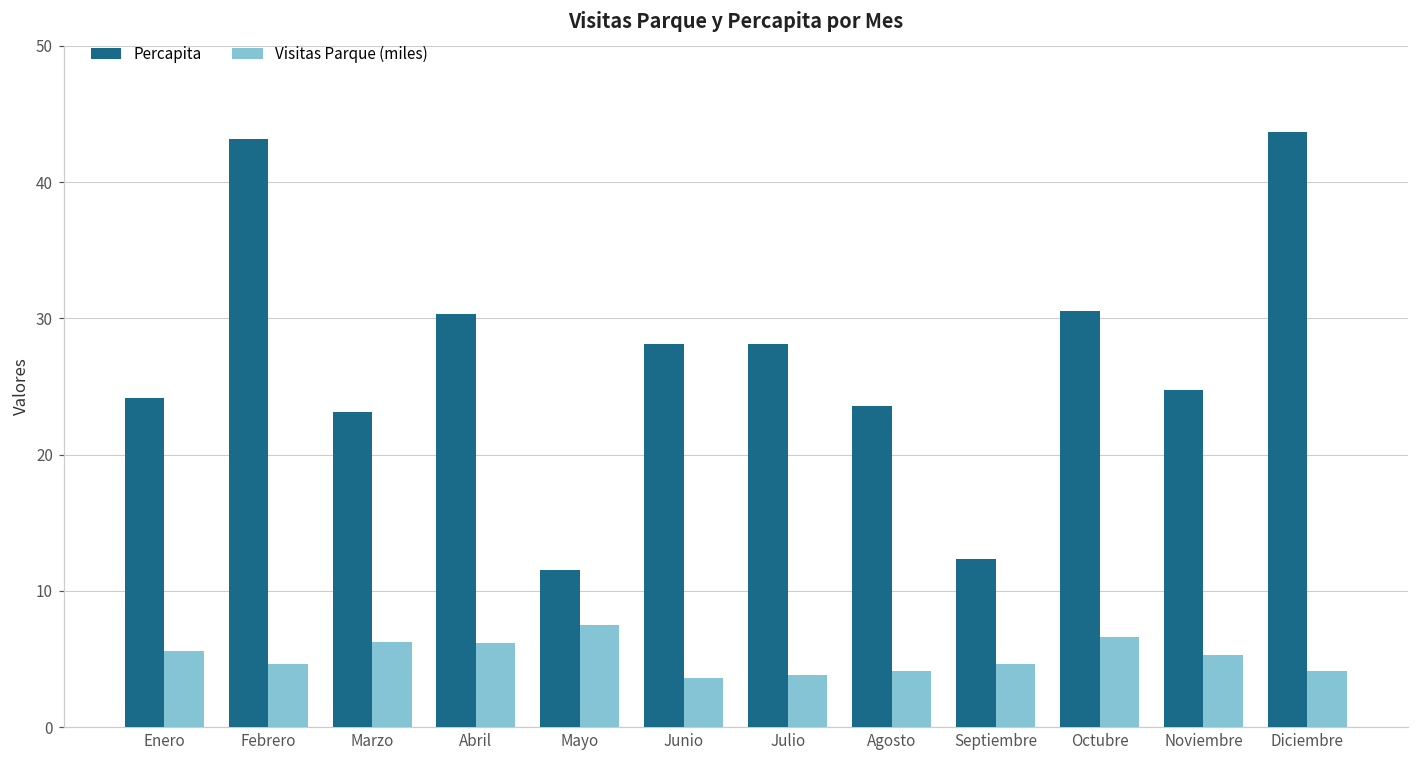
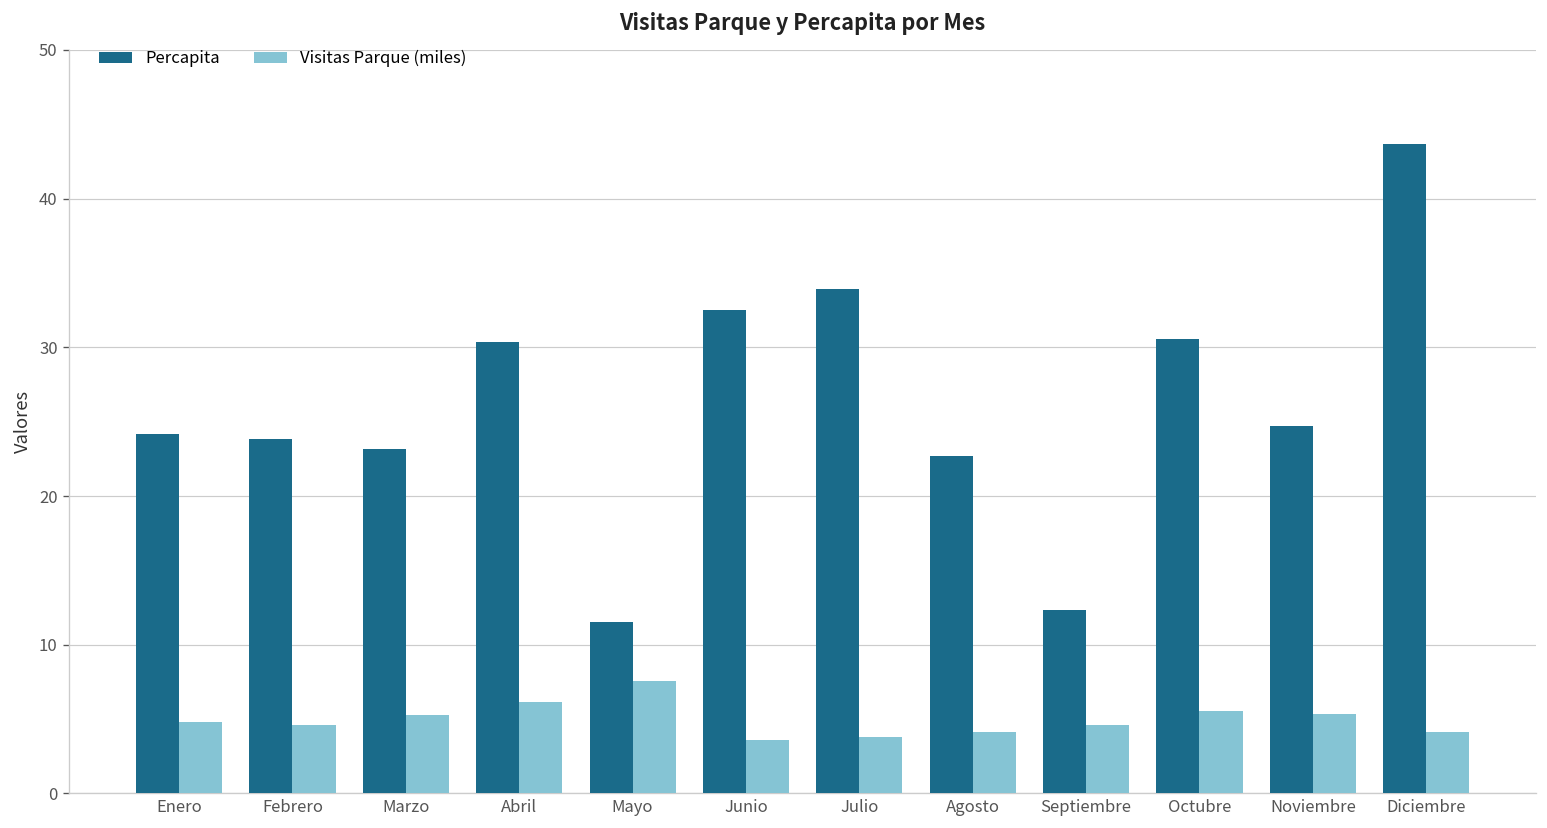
  {
    "Percapita": {
      "Enero": 24.1,
-     "Febrero": 43.2,
+     "Febrero": 23.9,
      "Marzo": 23.2,
      "Abril": 30.3,
      "Mayo": 11.5,
-     "Junio": 28.1,
-     "Julio": 28.1,
-     "Agosto": 23.6,
+     "Junio": 32.5,
+     "Julio": 33.9,
+     "Agosto": 22.7,
      "Septiembre": 12.3,
      "Octubre": 30.5,
      "Noviembre": 24.7,
      "Diciembre": 43.7
    },
    "Visitas Parque (miles)": {
-     "Enero": 5.6,
+     "Enero": 4.8,
      "Febrero": 4.6,
-     "Marzo": 6.2,
+     "Marzo": 5.3,
      "Abril": 6.2,
      "Mayo": 7.5,
      "Junio": 3.6,
      "Julio": 3.8,
      "Agosto": 4.1,
      "Septiembre": 4.6,
-     "Octubre": 6.6,
+     "Octubre": 5.6,
      "Noviembre": 5.3,
      "Diciembre": 4.1
    }
  }
